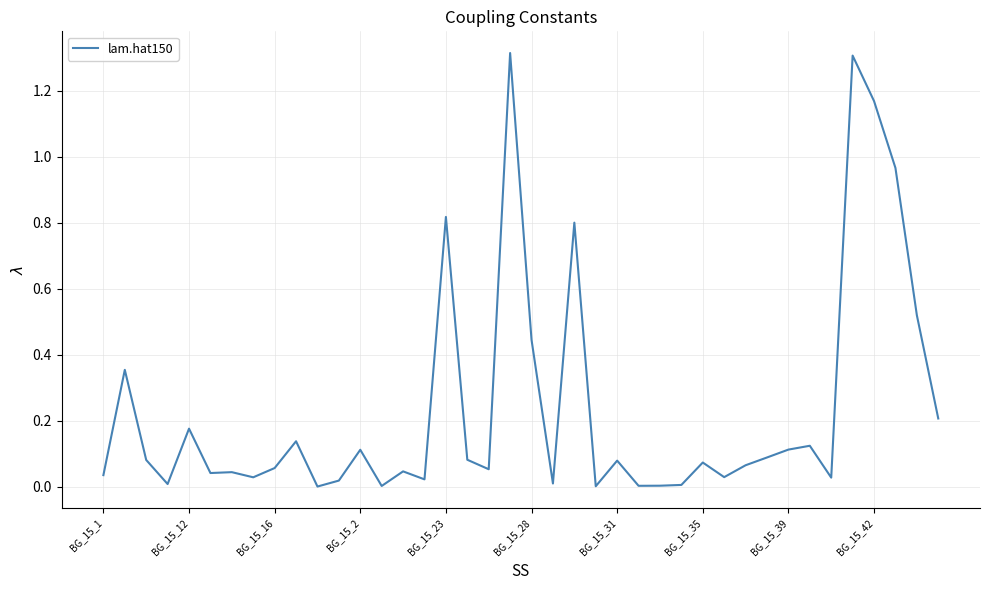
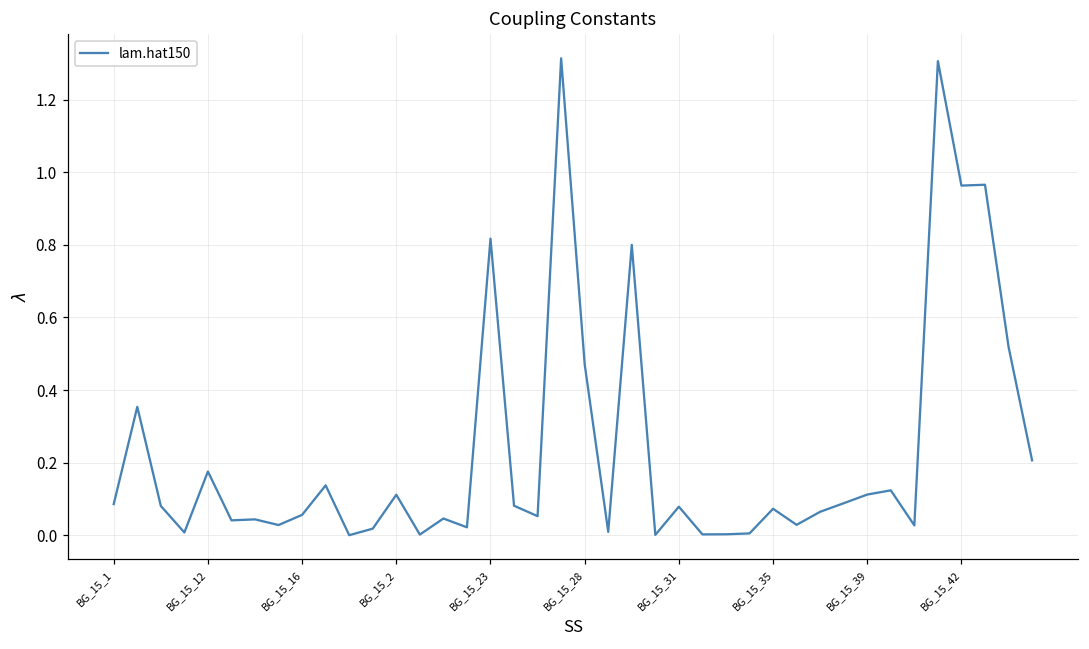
  {
-   "BG_15_1": 0.03,
+   "BG_15_1": 0.09,
    "BG_15_12": 0.18,
    "BG_15_16": 0.06,
    "BG_15_2": 0.11,
    "BG_15_23": 0.82,
-   "BG_15_28": 0.44,
+   "BG_15_28": 0.47,
    "BG_15_31": 0.08,
    "BG_15_35": 0.07,
    "BG_15_39": 0.11,
-   "BG_15_42": 1.17
+   "BG_15_42": 0.96
  }
